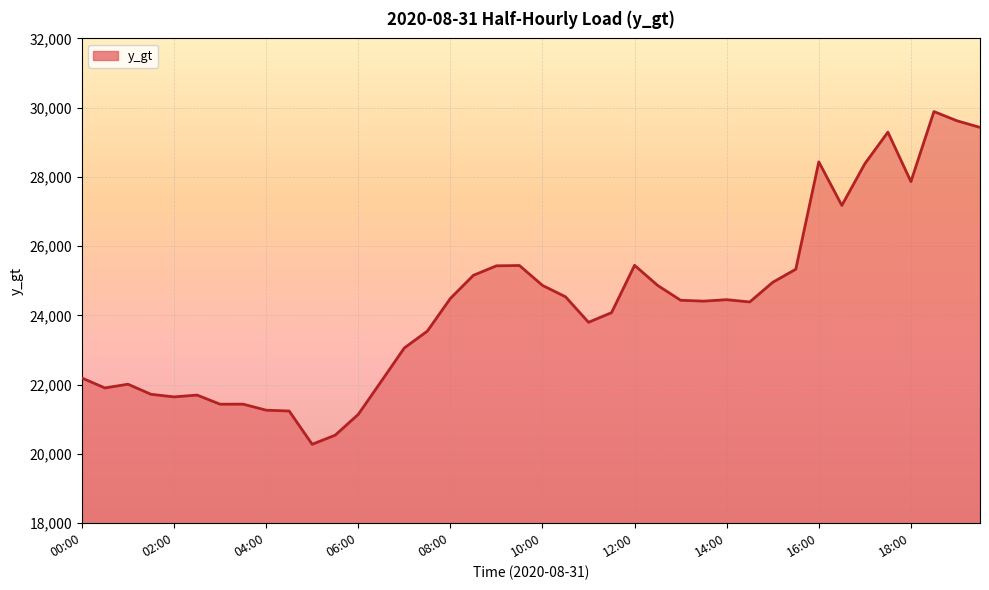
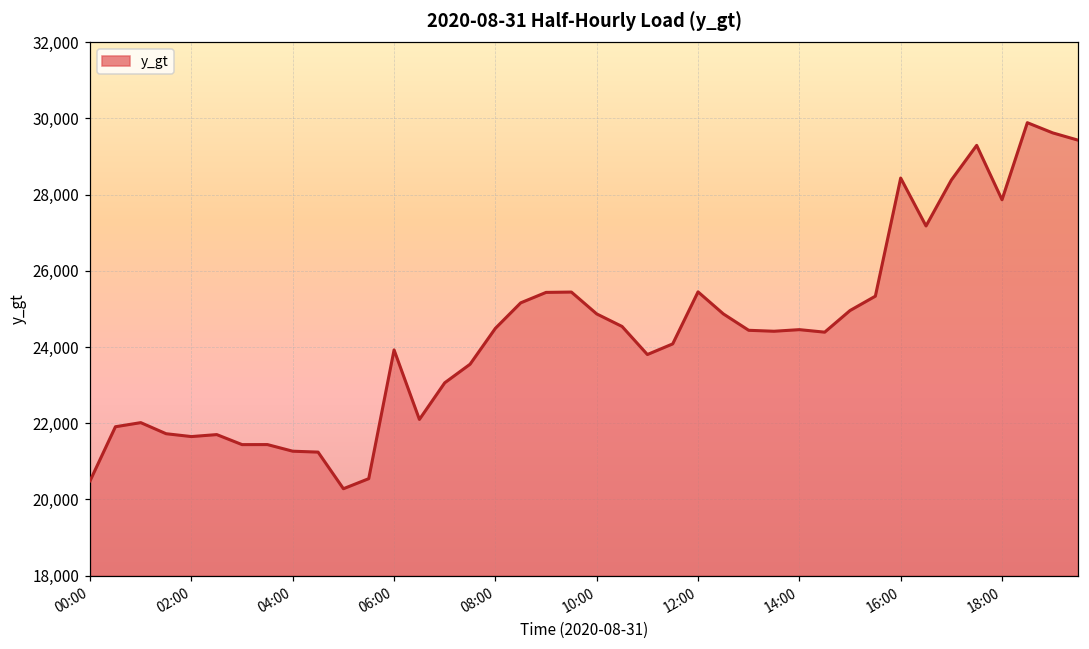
  {
-   "00:00": "22,200",
+   "00:00": "20,500",
    "02:00": "21,600",
    "04:00": "21,300",
-   "06:00": "21,100",
+   "06:00": "23,900",
    "08:00": "24,500",
    "10:00": "24,900",
    "12:00": "25,400",
    "14:00": "24,500",
    "16:00": "28,400",
    "18:00": "27,900"
  }
